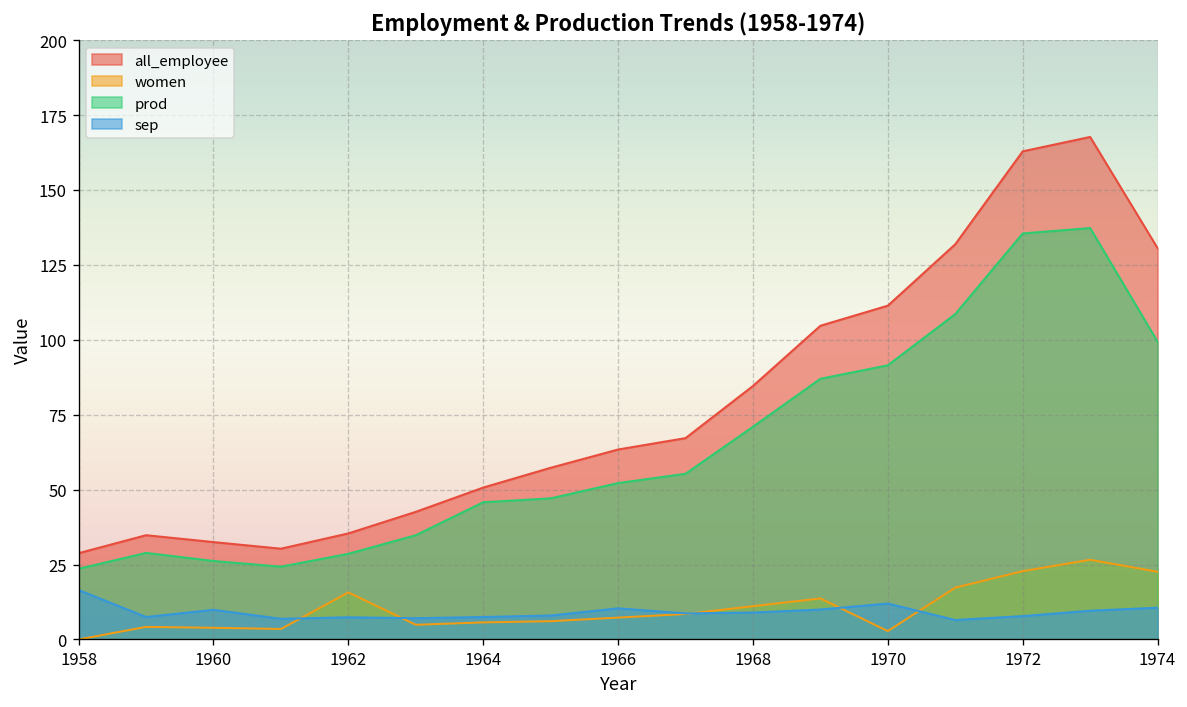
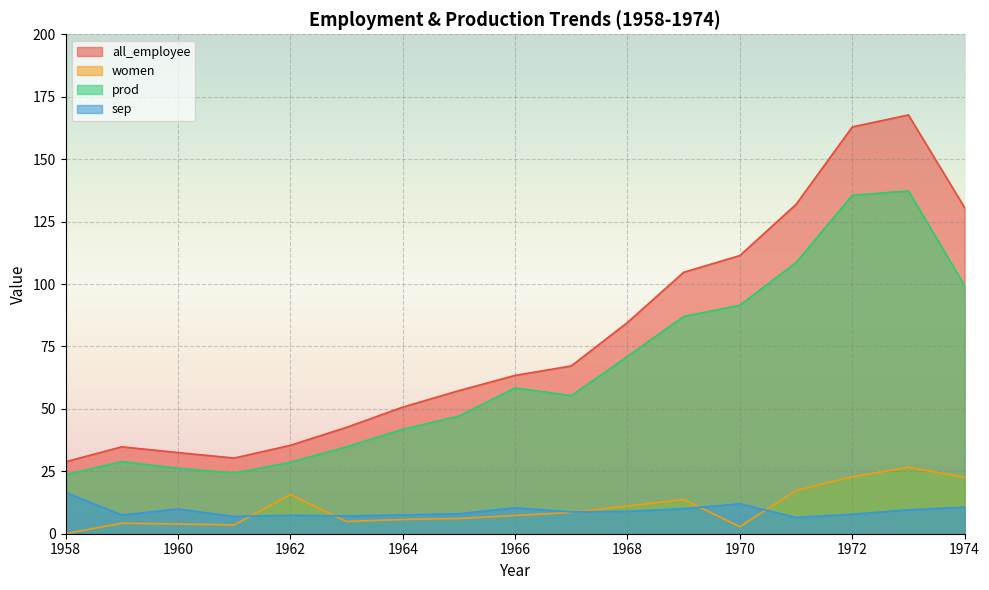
  {
    "all_employee": {
      "1958": 29,
      "1960": 33,
      "1962": 35,
      "1964": 51,
      "1966": 63,
      "1968": 85,
      "1970": 111,
      "1972": 163,
      "1974": 131
    },
    "women": {
      "1958": 0,
      "1960": 4,
      "1962": 16,
      "1964": 6,
      "1966": 7,
      "1968": 11,
      "1970": 3,
      "1972": 23,
      "1974": 23
    },
    "prod": {
      "1958": 24,
      "1960": 26,
      "1962": 29,
-     "1964": 46,
-     "1966": 52,
+     "1964": 42,
+     "1966": 58,
      "1968": 71,
      "1970": 92,
      "1972": 136,
      "1974": 99
    },
    "sep": {
      "1958": 17,
      "1960": 10,
      "1962": 7,
      "1964": 8,
      "1966": 10,
      "1968": 9,
      "1970": 12,
      "1972": 8,
      "1974": 11
    }
  }
